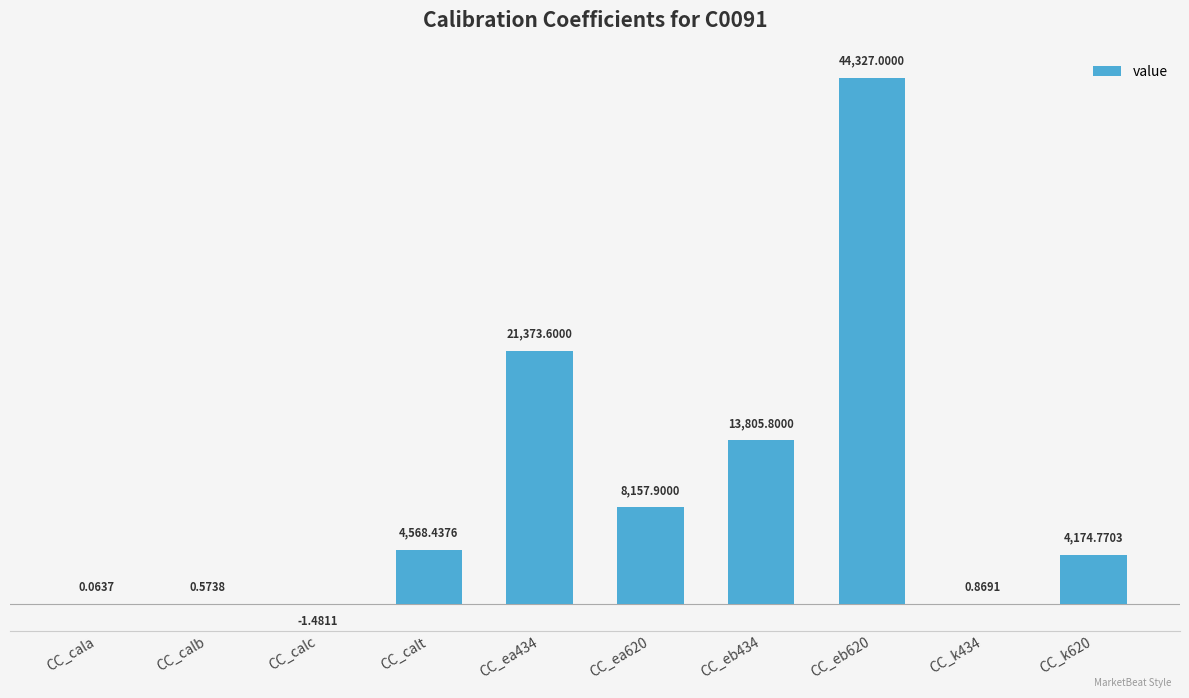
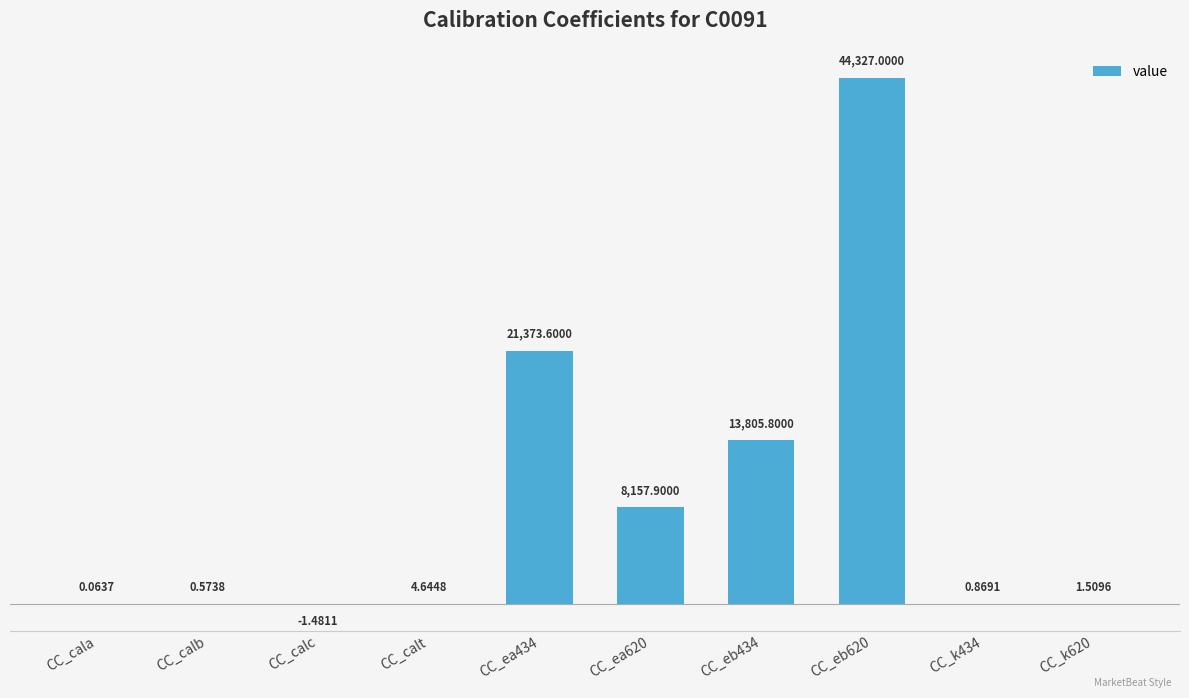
  {
    "CC_cala": "0.0637",
    "CC_calb": "0.5738",
    "CC_calc": "-1.4811",
-   "CC_calt": "4,568.4376",
+   "CC_calt": "4.6448",
    "CC_ea434": "21,373.6000",
    "CC_ea620": "8,157.9000",
    "CC_eb434": "13,805.8000",
    "CC_eb620": "44,327.0000",
    "CC_k434": "0.8691",
-   "CC_k620": "4,174.7703"
+   "CC_k620": "1.5096"
  }
